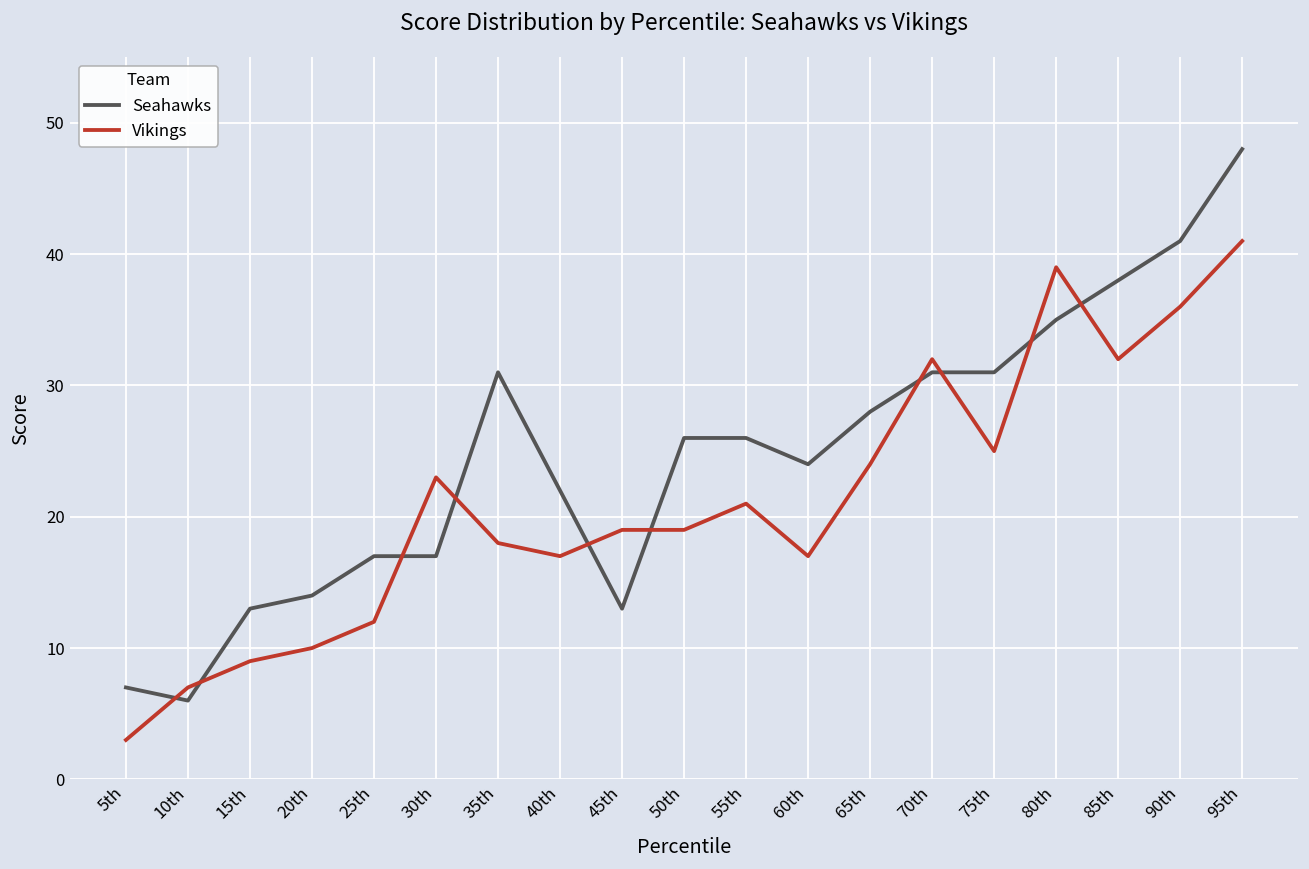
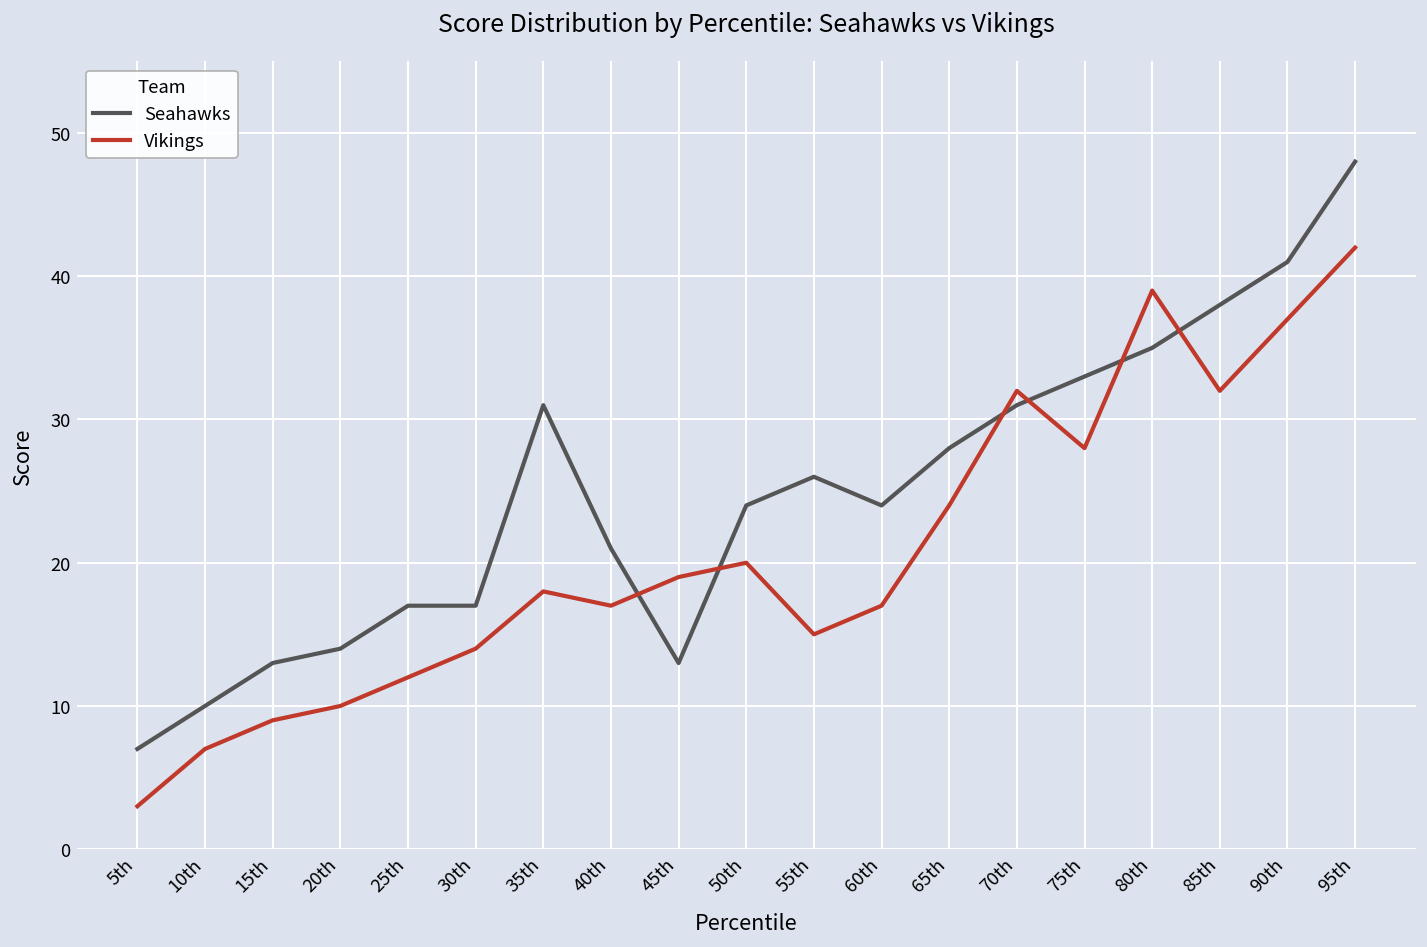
  {
    "Seahawks": {
      "5th": 7,
-     "10th": 6,
+     "10th": 10,
      "15th": 13,
      "20th": 14,
      "25th": 17,
      "30th": 17,
      "35th": 31,
-     "40th": 22,
+     "40th": 21,
      "45th": 13,
-     "50th": 26,
+     "50th": 24,
      "55th": 26,
      "60th": 24,
      "65th": 28,
      "70th": 31,
-     "75th": 31,
+     "75th": 33,
      "80th": 35,
      "85th": 38,
      "90th": 41,
      "95th": 48
    },
    "Vikings": {
      "5th": 3,
      "10th": 7,
      "15th": 9,
      "20th": 10,
      "25th": 12,
-     "30th": 23,
+     "30th": 14,
      "35th": 18,
      "40th": 17,
      "45th": 19,
-     "50th": 19,
-     "55th": 21,
+     "50th": 20,
+     "55th": 15,
      "60th": 17,
      "65th": 24,
      "70th": 32,
-     "75th": 25,
+     "75th": 28,
      "80th": 39,
      "85th": 32,
-     "90th": 36,
-     "95th": 41
+     "90th": 37,
+     "95th": 42
    }
  }
